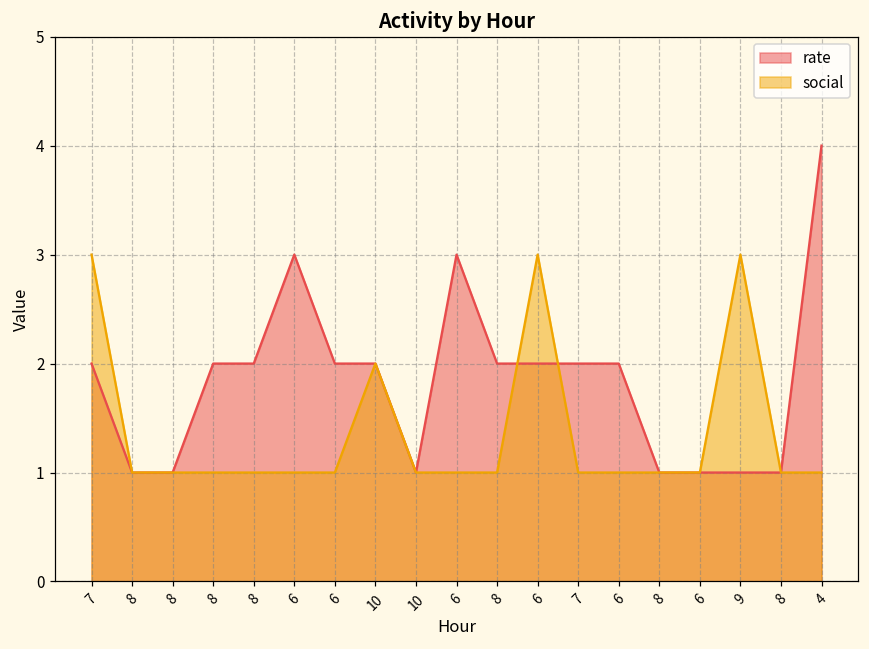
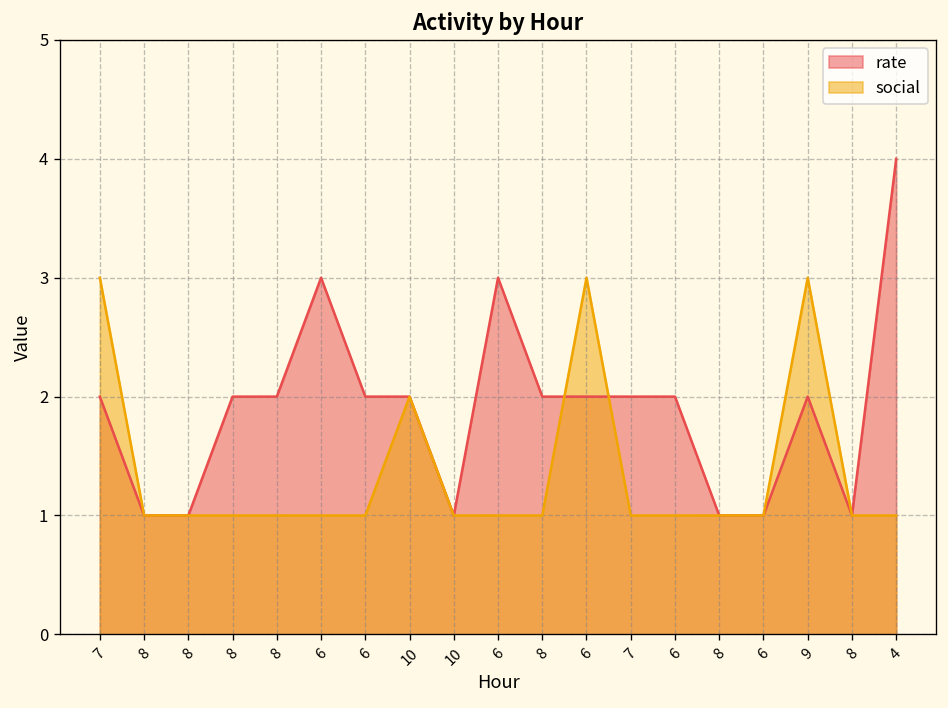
  {
    "rate": {
-     "9": 1,
+     "9": 2,
      "4": 4
    },
    "social": {
      "9": 3,
      "4": 1
    }
  }
